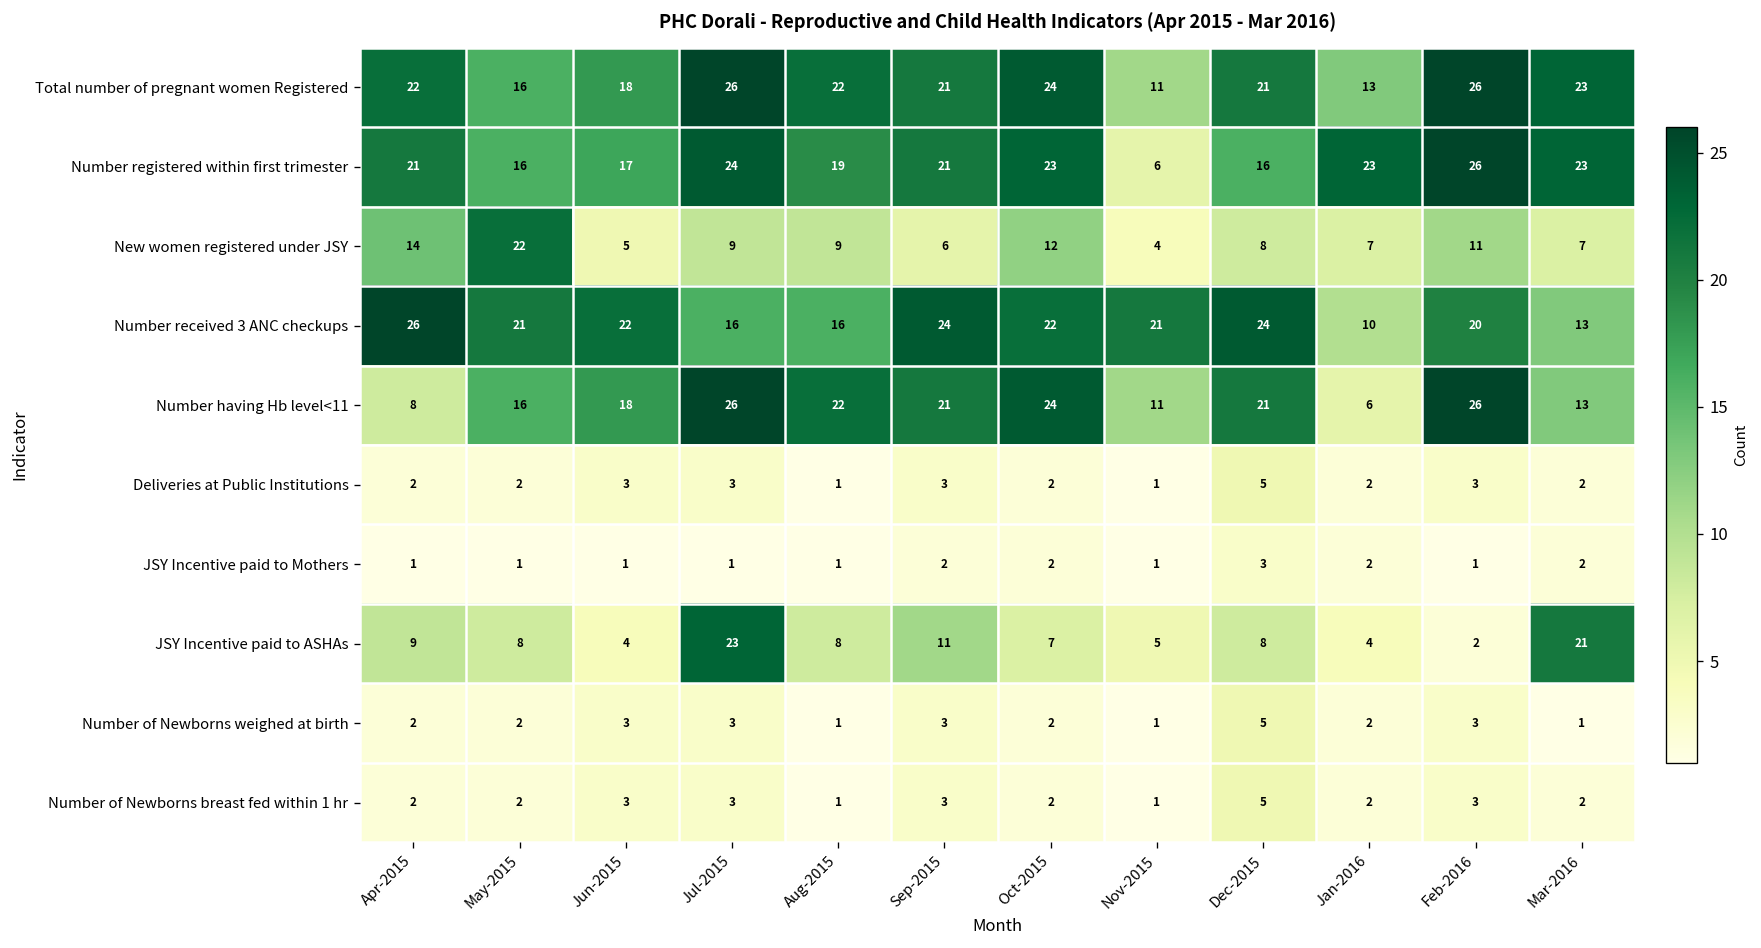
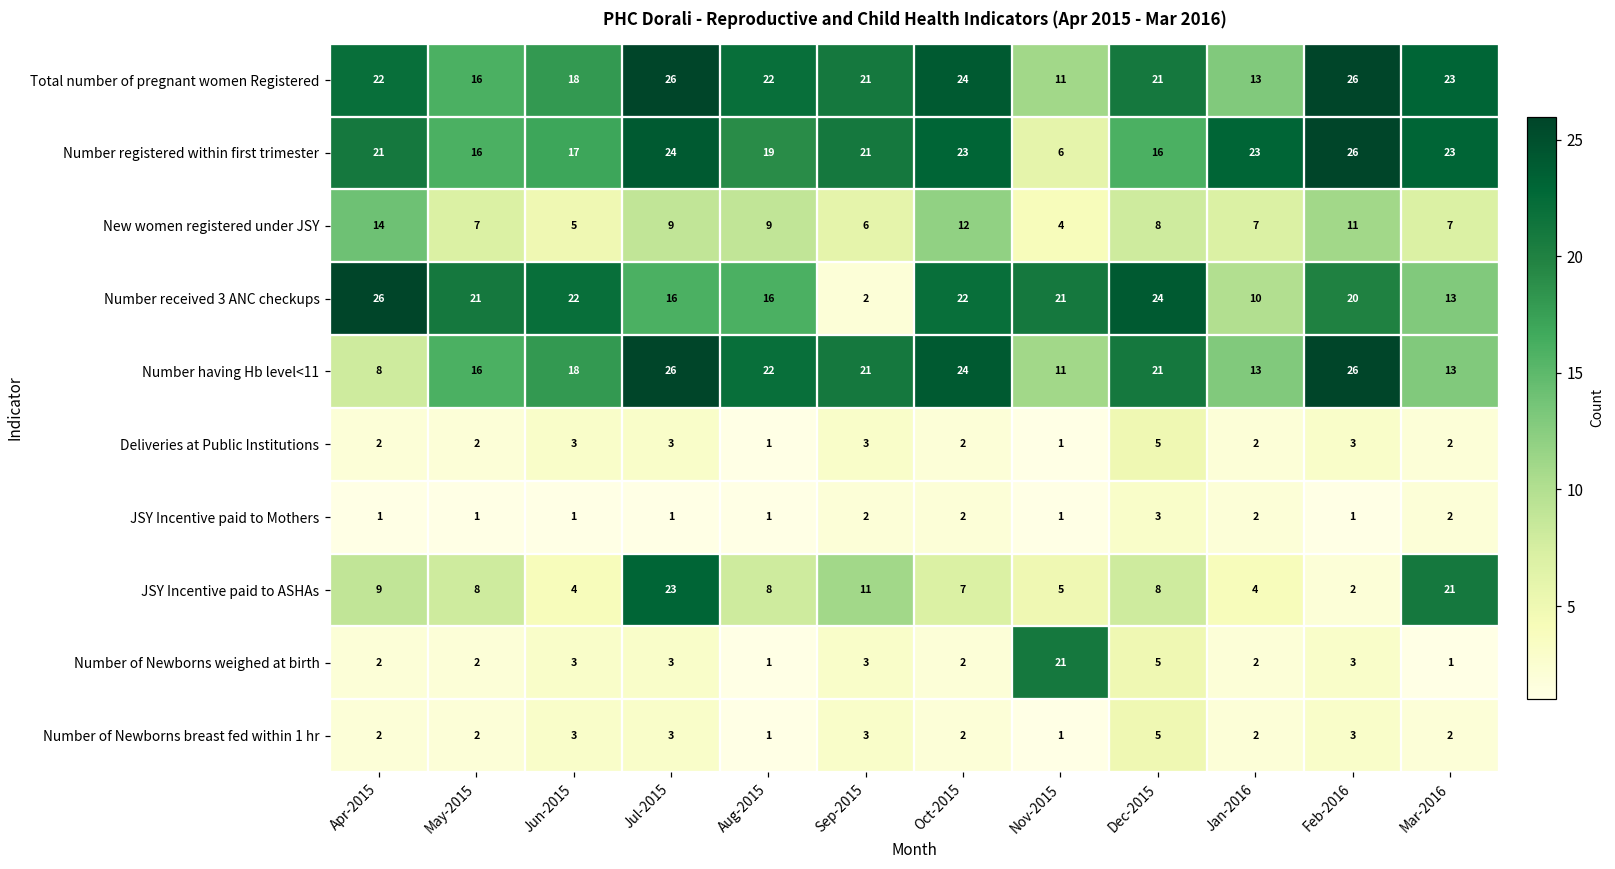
  {
    "Total number of pregnant women Registered": {
      "Apr-2015": 22,
      "May-2015": 16,
      "Jun-2015": 18,
      "Jul-2015": 26,
      "Aug-2015": 22,
      "Sep-2015": 21,
      "Oct-2015": 24,
      "Nov-2015": 11,
      "Dec-2015": 21,
      "Jan-2016": 13,
      "Feb-2016": 26,
      "Mar-2016": 23
    },
    "Number registered within first trimester": {
      "Apr-2015": 21,
      "May-2015": 16,
      "Jun-2015": 17,
      "Jul-2015": 24,
      "Aug-2015": 19,
      "Sep-2015": 21,
      "Oct-2015": 23,
      "Nov-2015": 6,
      "Dec-2015": 16,
      "Jan-2016": 23,
      "Feb-2016": 26,
      "Mar-2016": 23
    },
    "New women registered under JSY": {
      "Apr-2015": 14,
-     "May-2015": 22,
+     "May-2015": 7,
      "Jun-2015": 5,
      "Jul-2015": 9,
      "Aug-2015": 9,
      "Sep-2015": 6,
      "Oct-2015": 12,
      "Nov-2015": 4,
      "Dec-2015": 8,
      "Jan-2016": 7,
      "Feb-2016": 11,
      "Mar-2016": 7
    },
    "Number received 3 ANC checkups": {
      "Apr-2015": 26,
      "May-2015": 21,
      "Jun-2015": 22,
      "Jul-2015": 16,
      "Aug-2015": 16,
-     "Sep-2015": 24,
+     "Sep-2015": 2,
      "Oct-2015": 22,
      "Nov-2015": 21,
      "Dec-2015": 24,
      "Jan-2016": 10,
      "Feb-2016": 20,
      "Mar-2016": 13
    },
    "Number having Hb level<11": {
      "Apr-2015": 8,
      "May-2015": 16,
      "Jun-2015": 18,
      "Jul-2015": 26,
      "Aug-2015": 22,
      "Sep-2015": 21,
      "Oct-2015": 24,
      "Nov-2015": 11,
      "Dec-2015": 21,
-     "Jan-2016": 6,
+     "Jan-2016": 13,
      "Feb-2016": 26,
      "Mar-2016": 13
    },
    "Deliveries at Public Institutions": {
      "Apr-2015": 2,
      "May-2015": 2,
      "Jun-2015": 3,
      "Jul-2015": 3,
      "Aug-2015": 1,
      "Sep-2015": 3,
      "Oct-2015": 2,
      "Nov-2015": 1,
      "Dec-2015": 5,
      "Jan-2016": 2,
      "Feb-2016": 3,
      "Mar-2016": 2
    },
    "JSY Incentive paid to Mothers": {
      "Apr-2015": 1,
      "May-2015": 1,
      "Jun-2015": 1,
      "Jul-2015": 1,
      "Aug-2015": 1,
      "Sep-2015": 2,
      "Oct-2015": 2,
      "Nov-2015": 1,
      "Dec-2015": 3,
      "Jan-2016": 2,
      "Feb-2016": 1,
      "Mar-2016": 2
    },
    "JSY Incentive paid to ASHAs": {
      "Apr-2015": 9,
      "May-2015": 8,
      "Jun-2015": 4,
      "Jul-2015": 23,
      "Aug-2015": 8,
      "Sep-2015": 11,
      "Oct-2015": 7,
      "Nov-2015": 5,
      "Dec-2015": 8,
      "Jan-2016": 4,
      "Feb-2016": 2,
      "Mar-2016": 21
    },
    "Number of Newborns weighed at birth": {
      "Apr-2015": 2,
      "May-2015": 2,
      "Jun-2015": 3,
      "Jul-2015": 3,
      "Aug-2015": 1,
      "Sep-2015": 3,
      "Oct-2015": 2,
-     "Nov-2015": 1,
+     "Nov-2015": 21,
      "Dec-2015": 5,
      "Jan-2016": 2,
      "Feb-2016": 3,
      "Mar-2016": 1
    },
    "Number of Newborns breast fed within 1 hr": {
      "Apr-2015": 2,
      "May-2015": 2,
      "Jun-2015": 3,
      "Jul-2015": 3,
      "Aug-2015": 1,
      "Sep-2015": 3,
      "Oct-2015": 2,
      "Nov-2015": 1,
      "Dec-2015": 5,
      "Jan-2016": 2,
      "Feb-2016": 3,
      "Mar-2016": 2
    }
  }
